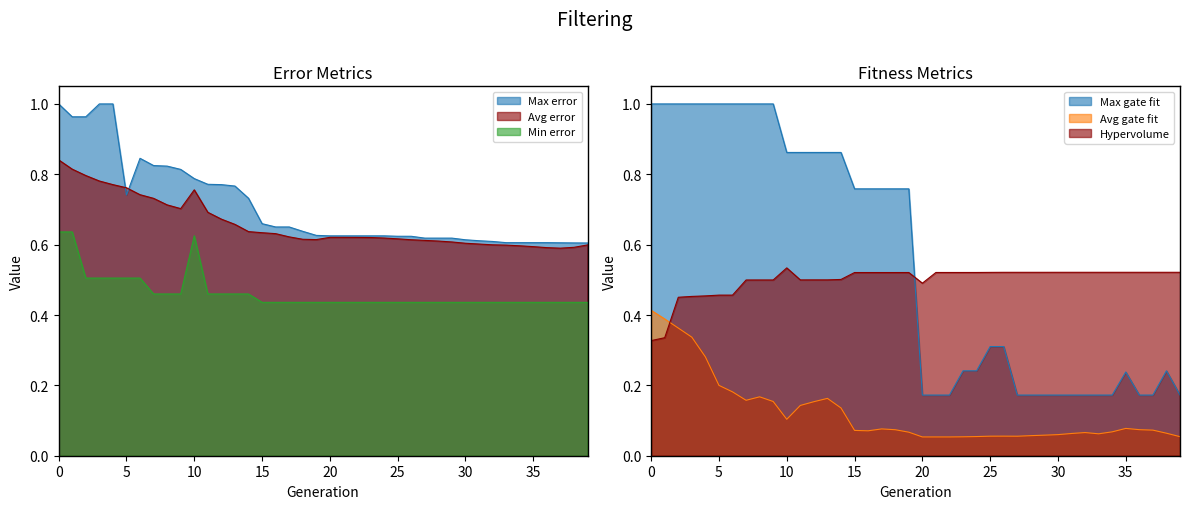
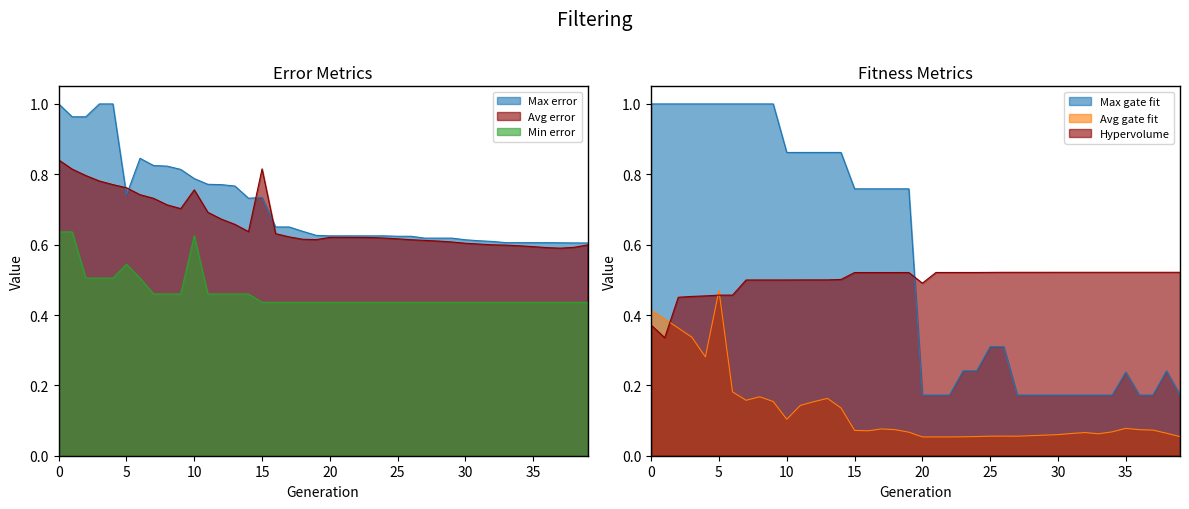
  {
    "Error Metrics": {
      "Max error": {
        "0": 1.00,
        "5": 0.74,
        "10": 0.79,
-       "15": 0.66,
+       "15": 0.73,
        "30": 0.61,
        "35": 0.61
      },
      "Avg error": {
        "0": 0.84,
        "5": 0.76,
        "10": 0.76,
-       "15": 0.63,
+       "15": 0.82,
        "30": 0.60,
        "35": 0.59
      },
      "Min error": {
        "0": 0.64,
-       "5": 0.51,
+       "5": 0.54,
        "10": 0.63,
        "15": 0.44,
        "20": 0.44,
        "25": 0.44,
        "30": 0.44,
        "35": 0.44
      }
    },
    "Fitness Metrics": {
      "Max gate fit": {
        "0": 1.00,
        "5": 1.00,
        "10": 0.86,
        "15": 0.76,
        "20": 0.17,
        "25": 0.31,
        "30": 0.17,
        "35": 0.24
      },
      "Avg gate fit": {
        "0": 0.41,
-       "5": 0.20,
+       "5": 0.47,
        "10": 0.10,
        "15": 0.07,
        "20": 0.05,
        "25": 0.06,
        "30": 0.06,
        "35": 0.08
      },
      "Hypervolume": {
-       "0": 0.33,
+       "0": 0.37,
        "5": 0.46,
-       "10": 0.53,
+       "10": 0.50,
        "15": 0.52,
        "20": 0.49,
        "25": 0.52,
        "30": 0.52,
        "35": 0.52
      }
    }
  }
